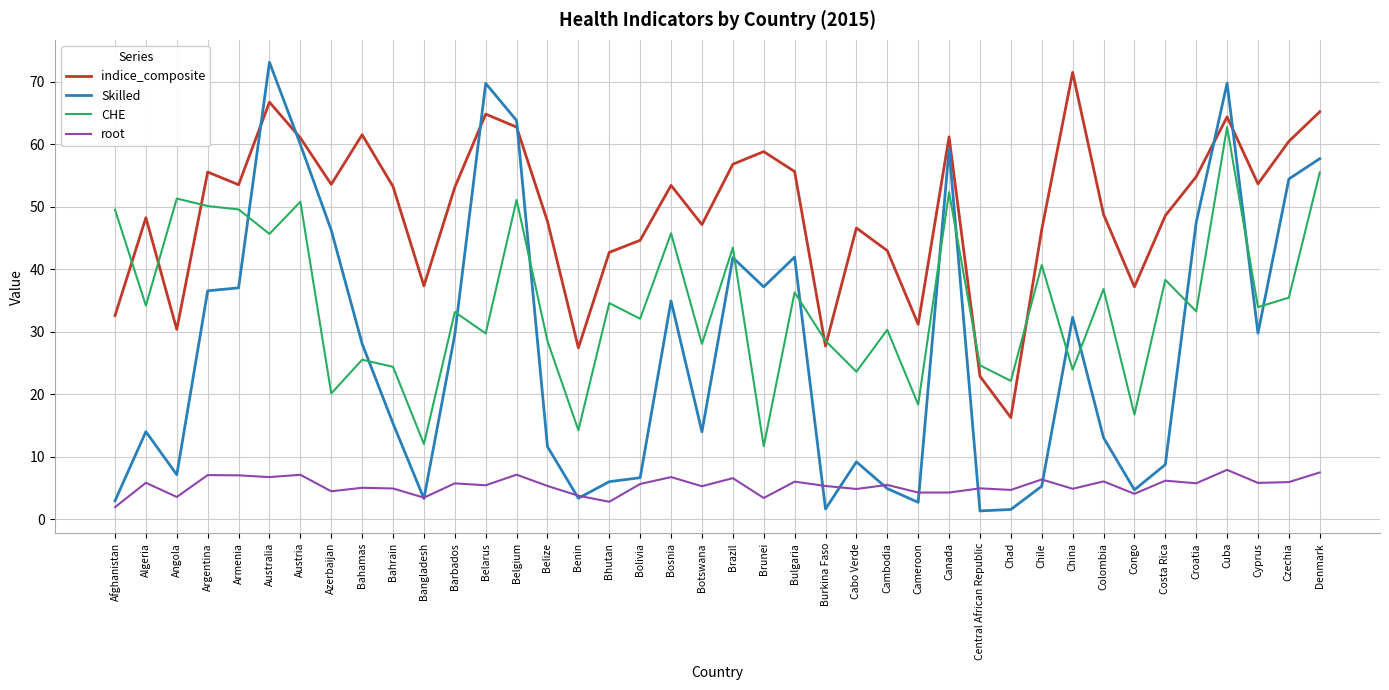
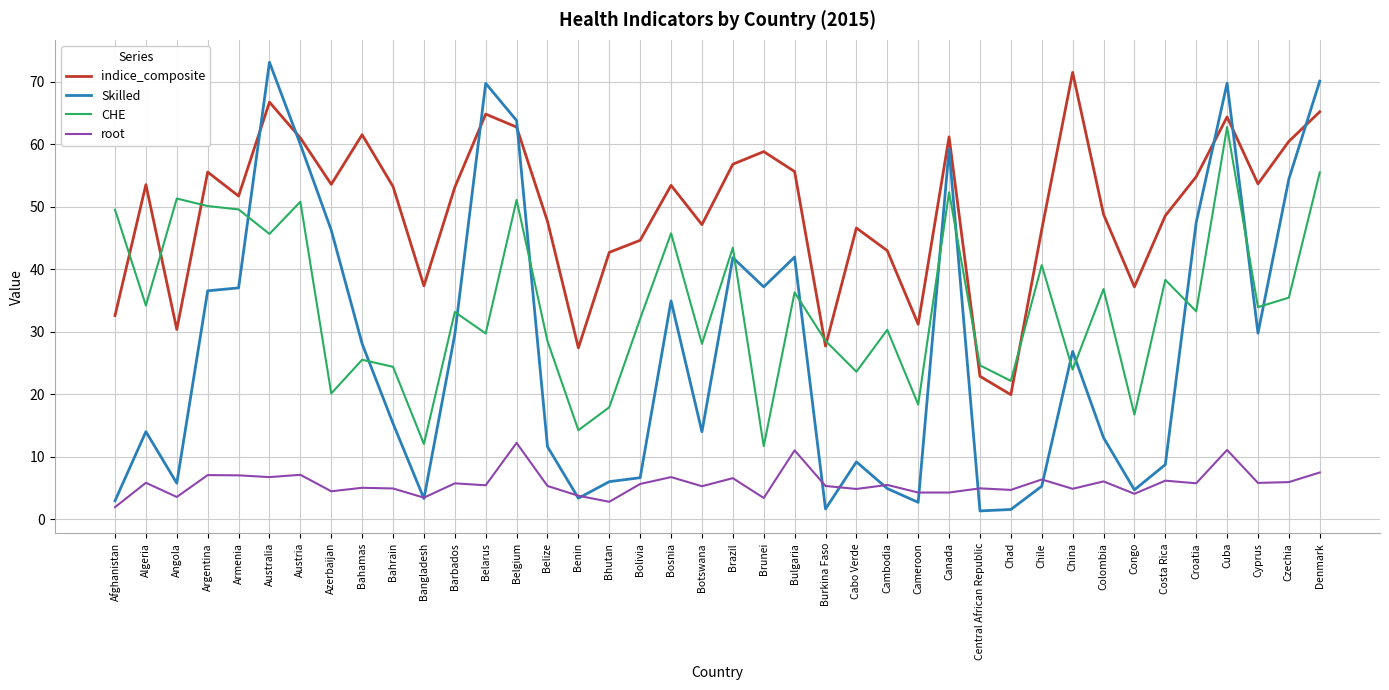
  {
    "indice_composite": {
      "Afghanistan": 33,
-     "Algeria": 48,
+     "Algeria": 54,
      "Angola": 30,
      "Argentina": 56,
-     "Armenia": 54,
+     "Armenia": 52,
      "Australia": 67,
      "Austria": 61,
      "Azerbaijan": 54,
      "Bahamas": 62,
      "Bahrain": 53,
      "Bangladesh": 37,
      "Barbados": 53,
      "Belarus": 65,
      "Belgium": 63,
      "Belize": 48,
      "Benin": 27,
      "Bhutan": 43,
      "Bolivia": 45,
      "Bosnia": 53,
      "Botswana": 47,
      "Brazil": 57,
      "Brunei": 59,
      "Bulgaria": 56,
      "Burkina Faso": 28,
      "Cabo Verde": 47,
      "Cambodia": 43,
      "Cameroon": 31,
      "Canada": 61,
      "Central African Republic": 23,
-     "Chad": 16,
+     "Chad": 20,
      "Chile": 46,
      "China": 72,
      "Colombia": 49,
      "Congo": 37,
      "Costa Rica": 49,
      "Croatia": 55,
      "Cuba": 64,
      "Cyprus": 54,
      "Czechia": 60,
      "Denmark": 65
    },
    "Skilled": {
      "Afghanistan": 3,
      "Algeria": 14,
-     "Angola": 7,
+     "Angola": 6,
      "Argentina": 37,
      "Armenia": 37,
      "Australia": 73,
      "Austria": 60,
      "Azerbaijan": 46,
      "Bahamas": 28,
      "Bahrain": 15,
      "Barbados": 30,
      "Belarus": 70,
      "Belgium": 64,
      "Belize": 12,
      "Bhutan": 6,
      "Bolivia": 7,
      "Bosnia": 35,
      "Botswana": 14,
      "Brazil": 42,
      "Brunei": 37,
      "Bulgaria": 42,
      "Burkina Faso": 2,
      "Cabo Verde": 9,
      "Cambodia": 5,
      "Cameroon": 3,
      "Canada": 59,
      "Central African Republic": 1,
      "Chad": 2,
      "Chile": 5,
-     "China": 32,
+     "China": 27,
      "Colombia": 13,
      "Congo": 5,
      "Costa Rica": 9,
      "Croatia": 48,
      "Cuba": 70,
      "Cyprus": 30,
      "Czechia": 54,
-     "Denmark": 58
+     "Denmark": 70
    },
    "CHE": {
      "Afghanistan": 50,
      "Algeria": 34,
      "Angola": 51,
      "Argentina": 50,
      "Armenia": 50,
      "Australia": 46,
      "Austria": 51,
      "Azerbaijan": 20,
      "Bahamas": 26,
      "Bahrain": 24,
      "Bangladesh": 12,
      "Barbados": 33,
      "Belarus": 30,
      "Belgium": 51,
      "Belize": 29,
      "Benin": 14,
-     "Bhutan": 35,
+     "Bhutan": 18,
      "Bolivia": 32,
      "Bosnia": 46,
      "Botswana": 28,
      "Brazil": 43,
      "Brunei": 12,
      "Bulgaria": 36,
      "Burkina Faso": 29,
      "Cabo Verde": 24,
      "Cambodia": 30,
      "Cameroon": 18,
      "Canada": 52,
      "Central African Republic": 25,
      "Chad": 22,
      "Chile": 41,
      "China": 24,
      "Colombia": 37,
      "Congo": 17,
      "Costa Rica": 38,
      "Croatia": 33,
      "Cuba": 63,
      "Cyprus": 34,
      "Czechia": 35,
      "Denmark": 56
    },
    "root": {
      "Afghanistan": 2,
      "Algeria": 6,
      "Angola": 4,
      "Argentina": 7,
      "Armenia": 7,
      "Australia": 7,
      "Austria": 7,
      "Azerbaijan": 4,
      "Bahamas": 5,
      "Bahrain": 5,
      "Barbados": 6,
      "Belarus": 5,
-     "Belgium": 7,
+     "Belgium": 12,
      "Belize": 5,
      "Bhutan": 3,
      "Bolivia": 6,
      "Bosnia": 7,
      "Botswana": 5,
      "Brazil": 7,
      "Brunei": 3,
-     "Bulgaria": 6,
+     "Bulgaria": 11,
      "Burkina Faso": 5,
      "Cabo Verde": 5,
      "Cambodia": 6,
      "Cameroon": 4,
      "Canada": 4,
      "Central African Republic": 5,
      "Chad": 5,
      "Chile": 6,
      "China": 5,
      "Colombia": 6,
      "Congo": 4,
      "Costa Rica": 6,
      "Croatia": 6,
-     "Cuba": 8,
+     "Cuba": 11,
      "Cyprus": 6,
      "Czechia": 6,
      "Denmark": 8
    }
  }
